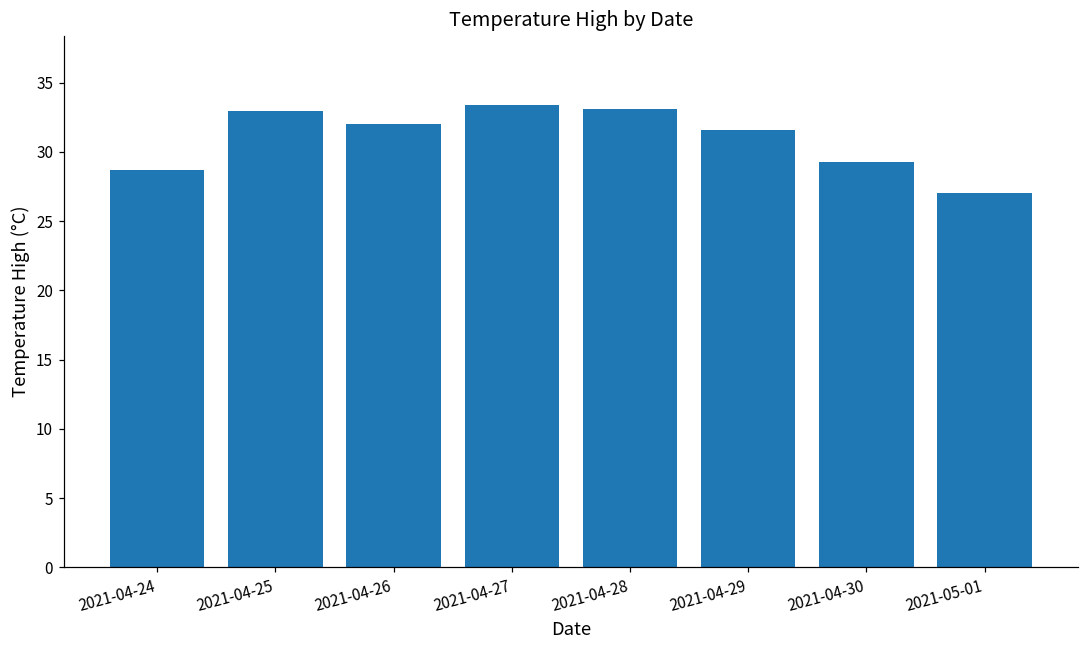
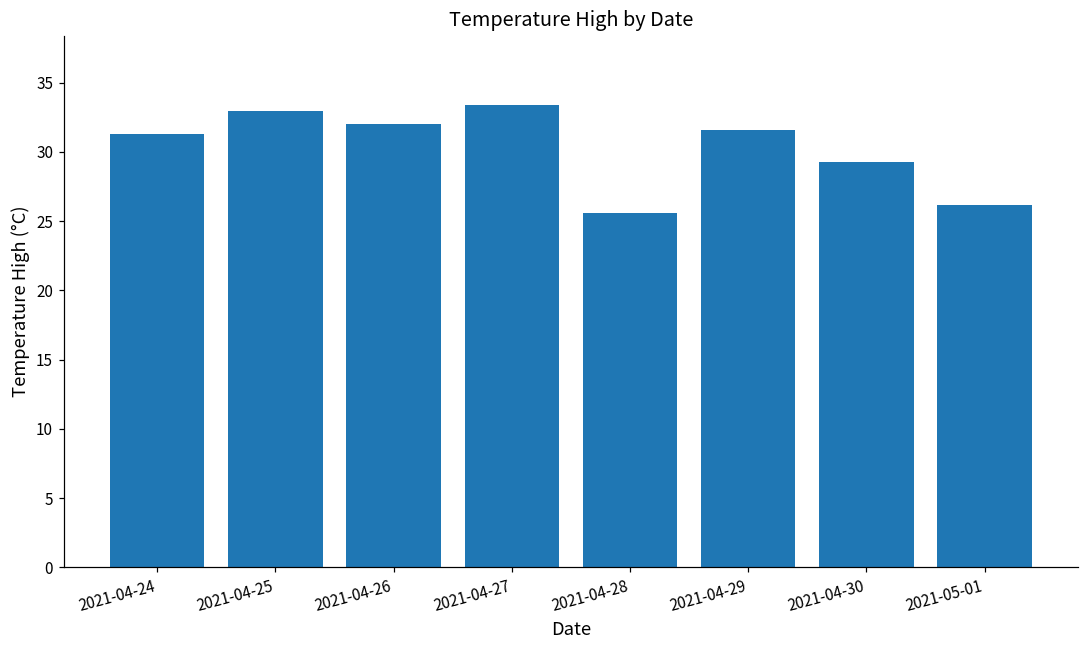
  {
-   "2021-04-24": 28.7,
+   "2021-04-24": 31.3,
    "2021-04-25": 33.0,
    "2021-04-26": 32.0,
    "2021-04-27": 33.4,
-   "2021-04-28": 33.1,
+   "2021-04-28": 25.6,
    "2021-04-29": 31.6,
    "2021-04-30": 29.3,
-   "2021-05-01": 27.0
+   "2021-05-01": 26.2
  }
